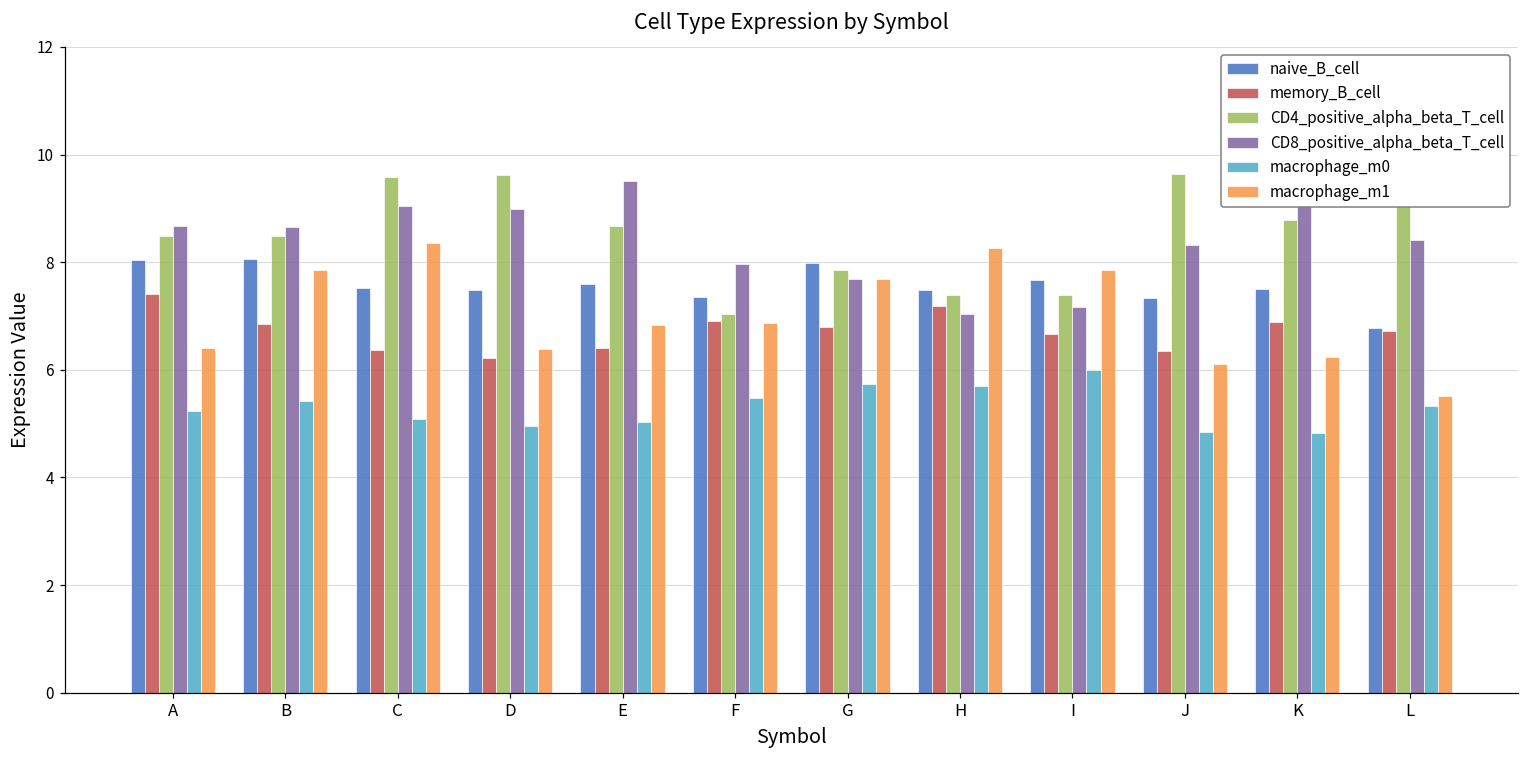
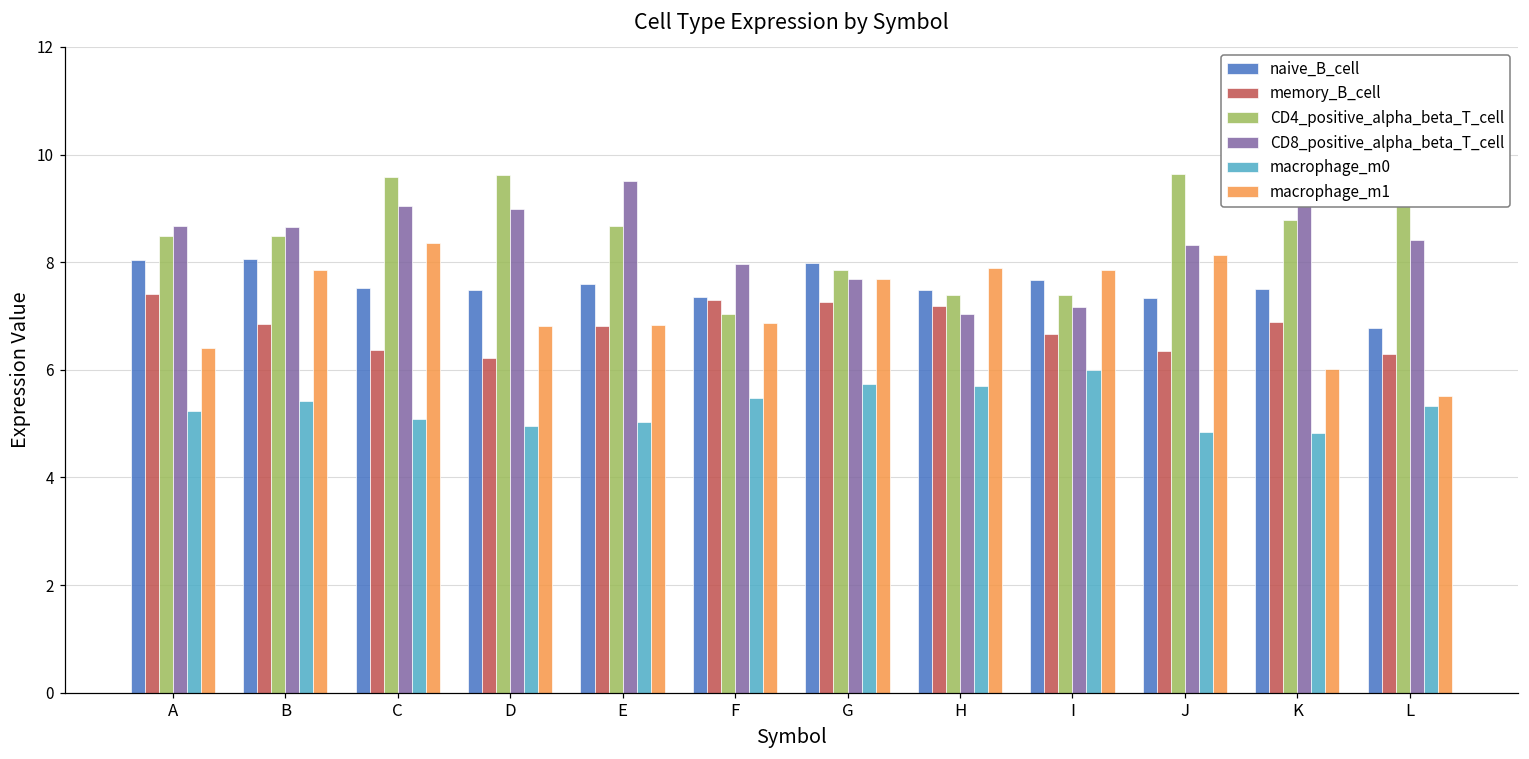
  {
    "memory_B_cell": {
      "A": 7.4,
      "B": 6.9,
      "C": 6.4,
      "D": 6.2,
-     "E": 6.4,
-     "F": 6.9,
-     "G": 6.8,
+     "E": 6.8,
+     "F": 7.3,
+     "G": 7.3,
      "H": 7.2,
      "I": 6.7,
      "J": 6.4,
      "K": 6.9,
-     "L": 6.7
+     "L": 6.3
    },
    "CD4_positive_alpha_beta_T_cell": {
      "A": 8.5,
      "B": 8.5,
      "C": 9.6,
      "D": 9.6,
      "E": 8.7,
      "F": 7.0,
      "G": 7.9,
      "H": 7.4,
      "I": 7.4,
      "J": 9.6,
      "K": 8.8
    },
    "CD8_positive_alpha_beta_T_cell": {
      "A": 8.7,
      "B": 8.6,
      "C": 9.0,
      "D": 9.0,
      "E": 9.5,
      "F": 8.0,
      "G": 7.7,
      "H": 7.0,
      "I": 7.2,
      "J": 8.3,
      "L": 8.4
    },
    "macrophage_m1": {
      "A": 6.4,
      "B": 7.8,
      "C": 8.4,
-     "D": 6.4,
+     "D": 6.8,
      "E": 6.8,
      "F": 6.9,
      "G": 7.7,
-     "H": 8.3,
+     "H": 7.9,
      "I": 7.8,
-     "J": 6.1,
-     "K": 6.2,
+     "J": 8.1,
+     "K": 6.0,
      "L": 5.5
    }
  }
